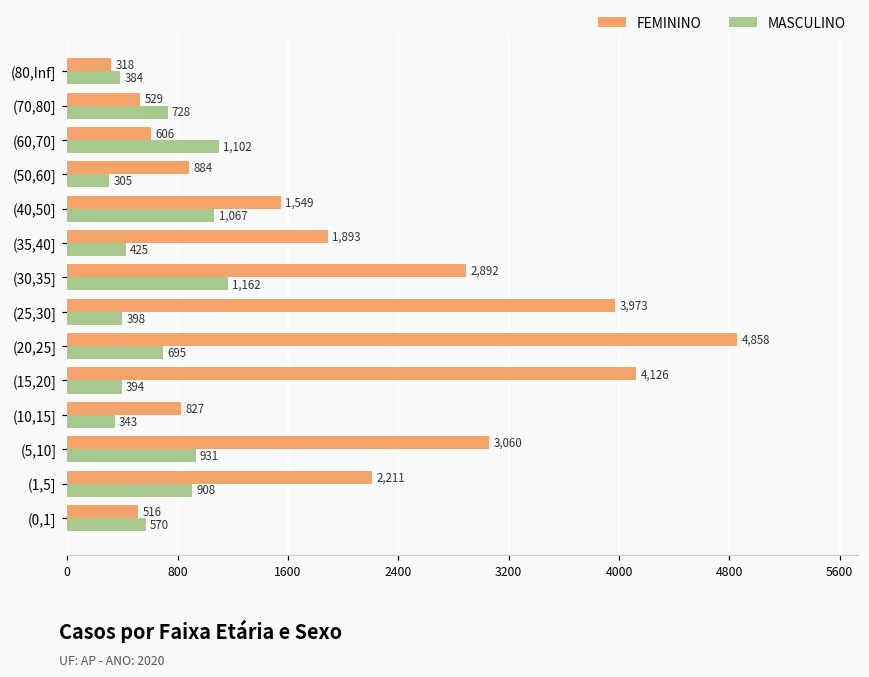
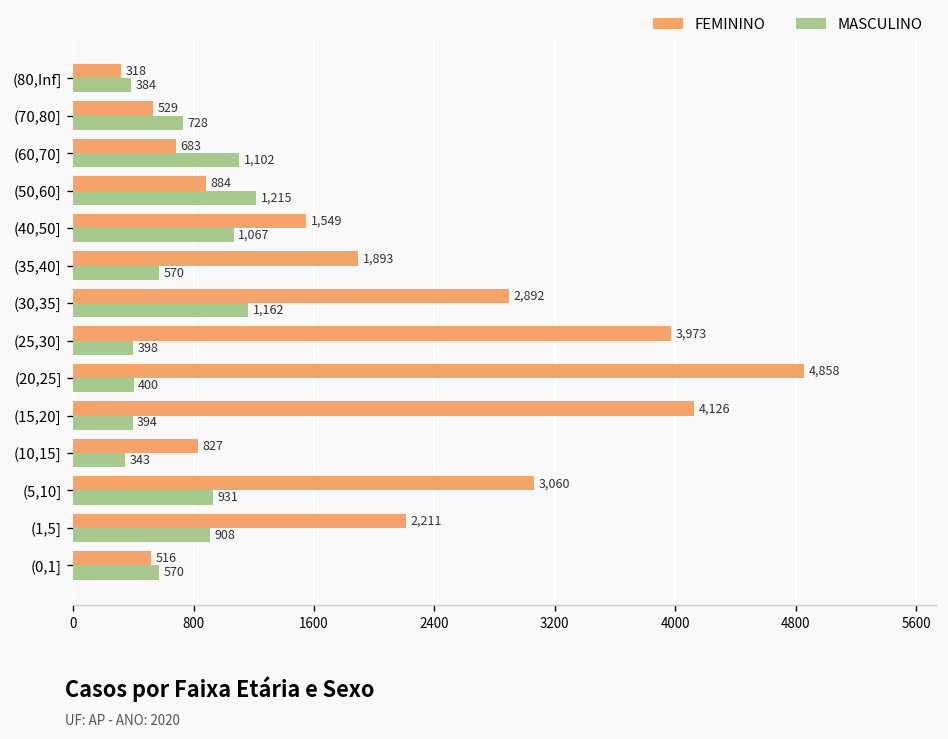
  {
    "FEMININO": {
      "(80,Inf]": "318",
      "(70,80]": "529",
-     "(60,70]": "606",
+     "(60,70]": "683",
      "(50,60]": "884",
      "(40,50]": "1,549",
      "(35,40]": "1,893",
      "(30,35]": "2,892",
      "(25,30]": "3,973",
      "(20,25]": "4,858",
      "(15,20]": "4,126",
      "(10,15]": "827",
      "(5,10]": "3,060",
      "(1,5]": "2,211",
      "(0,1]": "516"
    },
    "MASCULINO": {
      "(80,Inf]": "384",
      "(70,80]": "728",
      "(60,70]": "1,102",
-     "(50,60]": "305",
+     "(50,60]": "1,215",
      "(40,50]": "1,067",
-     "(35,40]": "425",
+     "(35,40]": "570",
      "(30,35]": "1,162",
      "(25,30]": "398",
-     "(20,25]": "695",
+     "(20,25]": "400",
      "(15,20]": "394",
      "(10,15]": "343",
      "(5,10]": "931",
      "(1,5]": "908",
      "(0,1]": "570"
    }
  }
